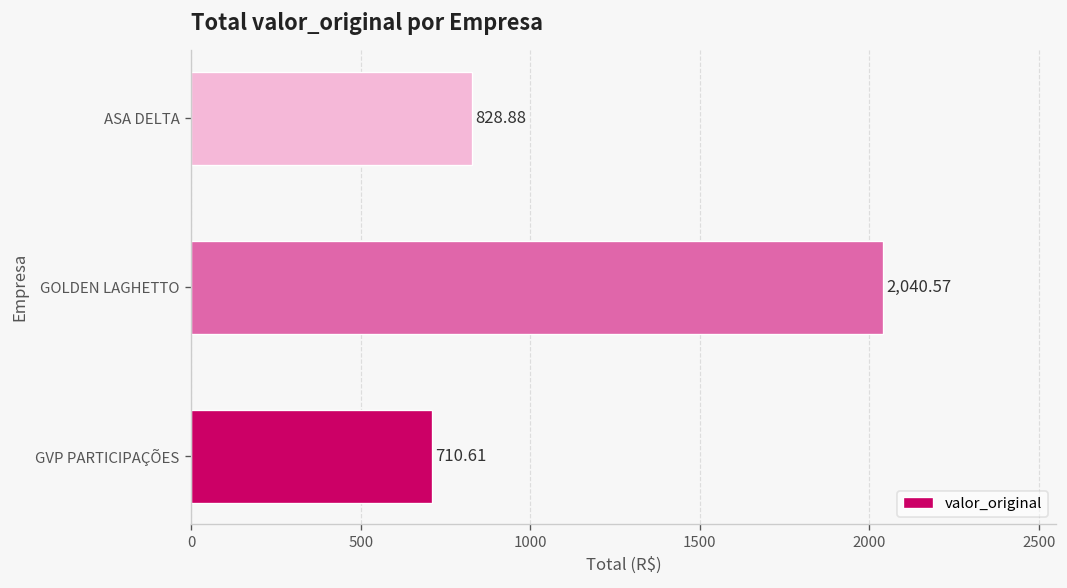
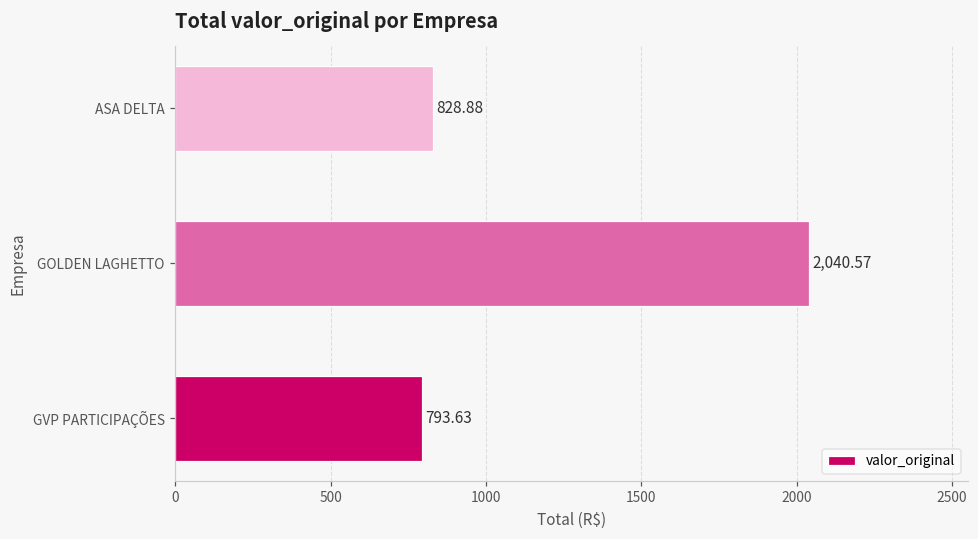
  {
    "ASA DELTA": "828.88",
    "GOLDEN LAGHETTO": "2,040.57",
-   "GVP PARTICIPAÇÕES": "710.61"
+   "GVP PARTICIPAÇÕES": "793.63"
  }
